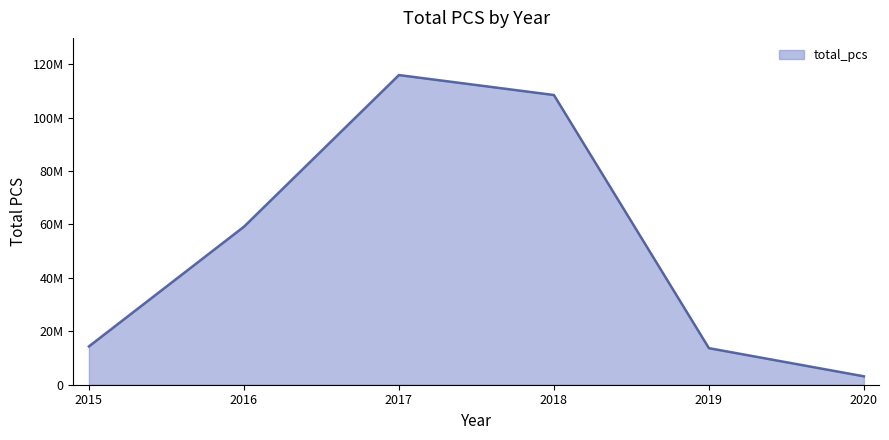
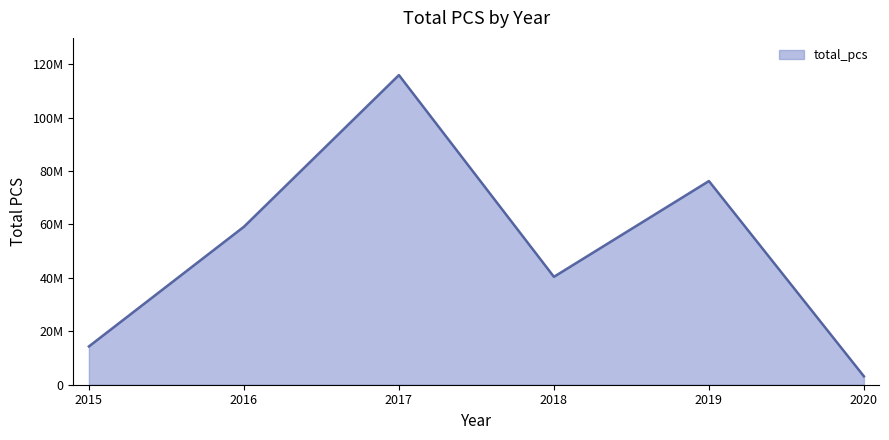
  {
    "2015": 14000000,
    "2016": 59000000,
    "2017": 116000000,
-   "2018": 108000000,
-   "2019": 14000000,
+   "2018": 40000000,
+   "2019": 76000000,
    "2020": 3000000
  }
